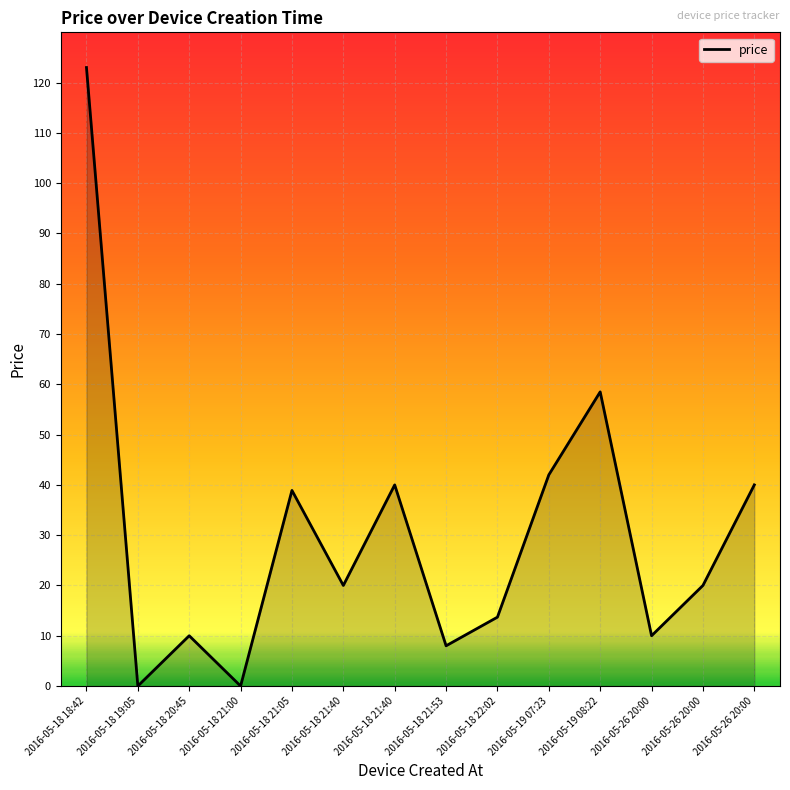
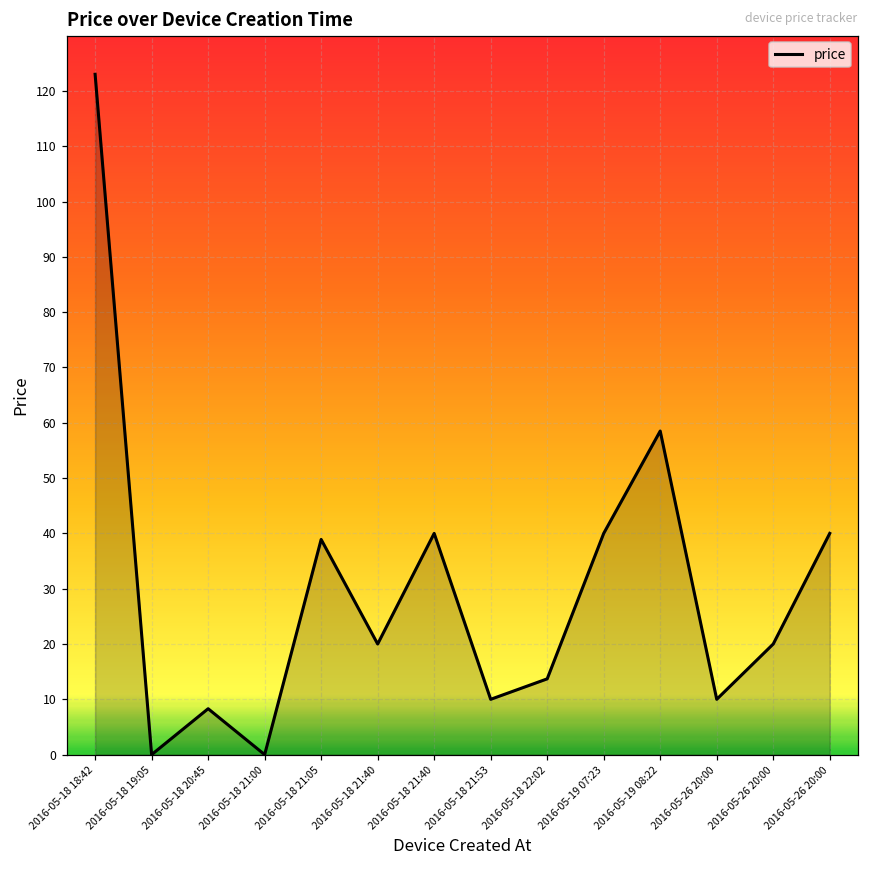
  {
    "2016-05-18 18:42": 123,
    "2016-05-18 19:05": 0,
-   "2016-05-18 20:45": 10,
+   "2016-05-18 20:45": 8,
    "2016-05-18 21:00": 0,
    "2016-05-18 21:05": 39,
-   "2016-05-18 21:53": 8,
+   "2016-05-18 21:53": 10,
    "2016-05-18 22:02": 14,
-   "2016-05-19 07:23": 42,
+   "2016-05-19 07:23": 40,
    "2016-05-19 08:22": 59
  }
